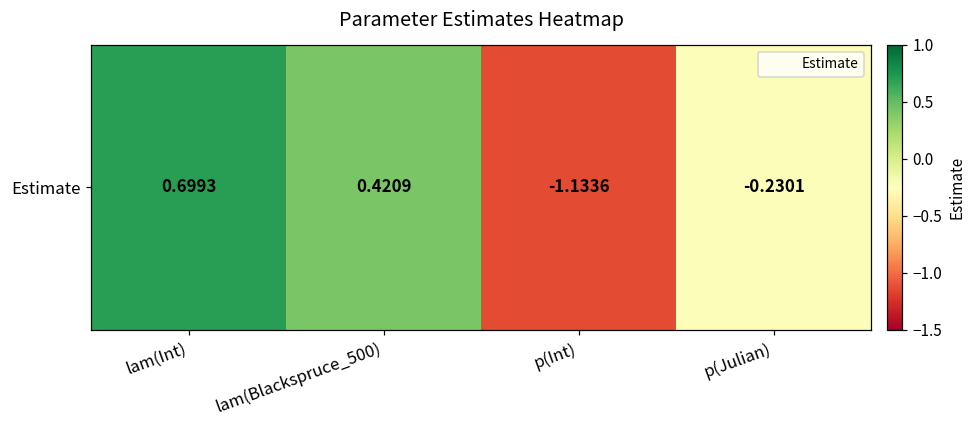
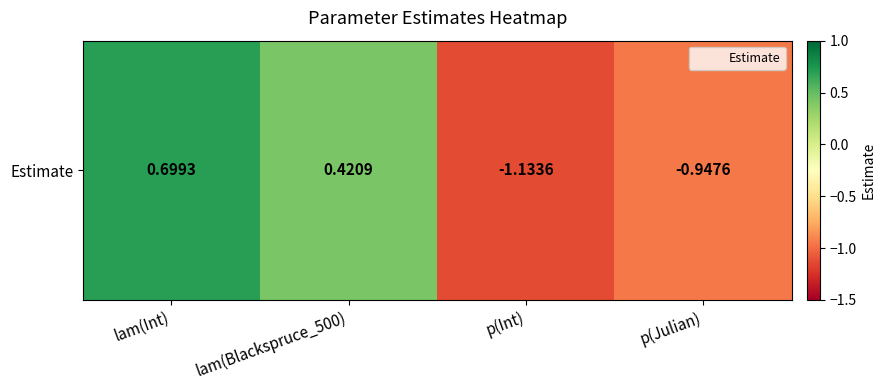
  {
    "Estimate": {
      "lam(Int)": 0.6993,
      "lam(Blackspruce_500)": 0.4209,
      "p(Int)": -1.1336,
-     "p(Julian)": -0.2301
+     "p(Julian)": -0.9476
    }
  }
